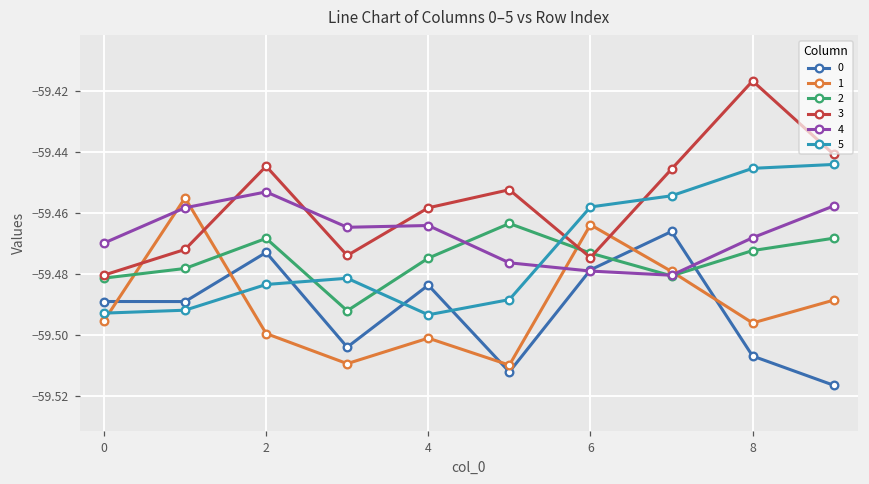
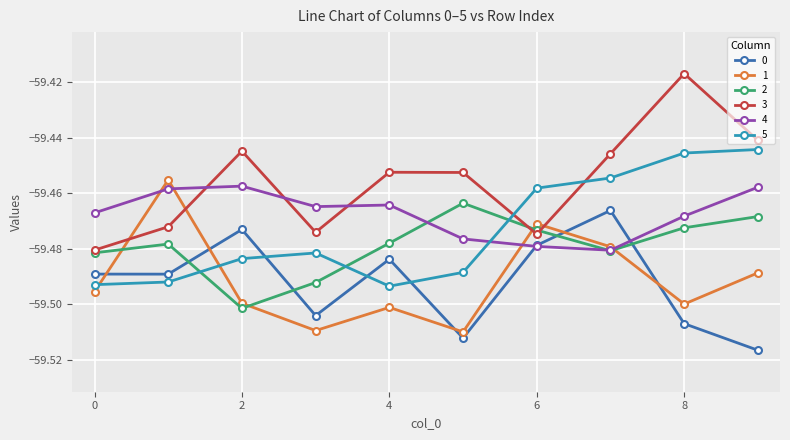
  {
    "1": {
      "0": -59.495,
      "2": -59.500,
      "4": -59.501,
-     "6": -59.464,
-     "8": -59.496
+     "6": -59.471,
+     "8": -59.500
    },
    "2": {
      "0": -59.481,
-     "2": -59.468,
-     "4": -59.475,
+     "2": -59.501,
+     "4": -59.478,
      "6": -59.473,
      "8": -59.472
    },
    "3": {
      "0": -59.480,
      "2": -59.445,
-     "4": -59.458,
+     "4": -59.452,
      "6": -59.475,
      "8": -59.417
    },
    "4": {
-     "0": -59.470,
-     "2": -59.453,
+     "0": -59.467,
+     "2": -59.457,
      "4": -59.464,
      "8": -59.468
    }
  }
